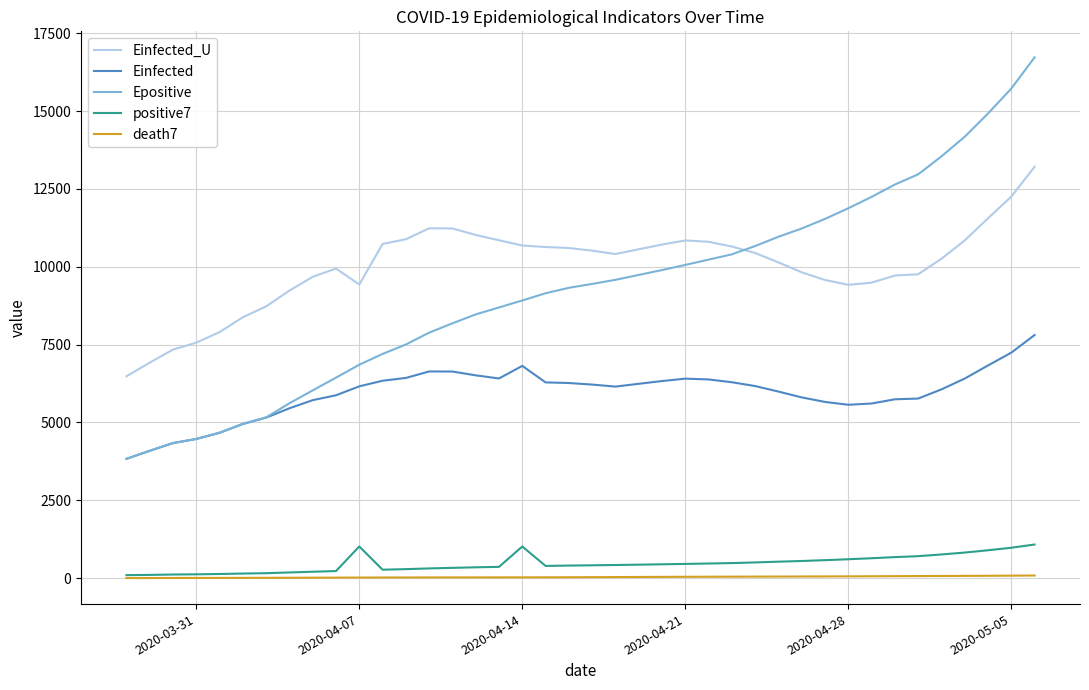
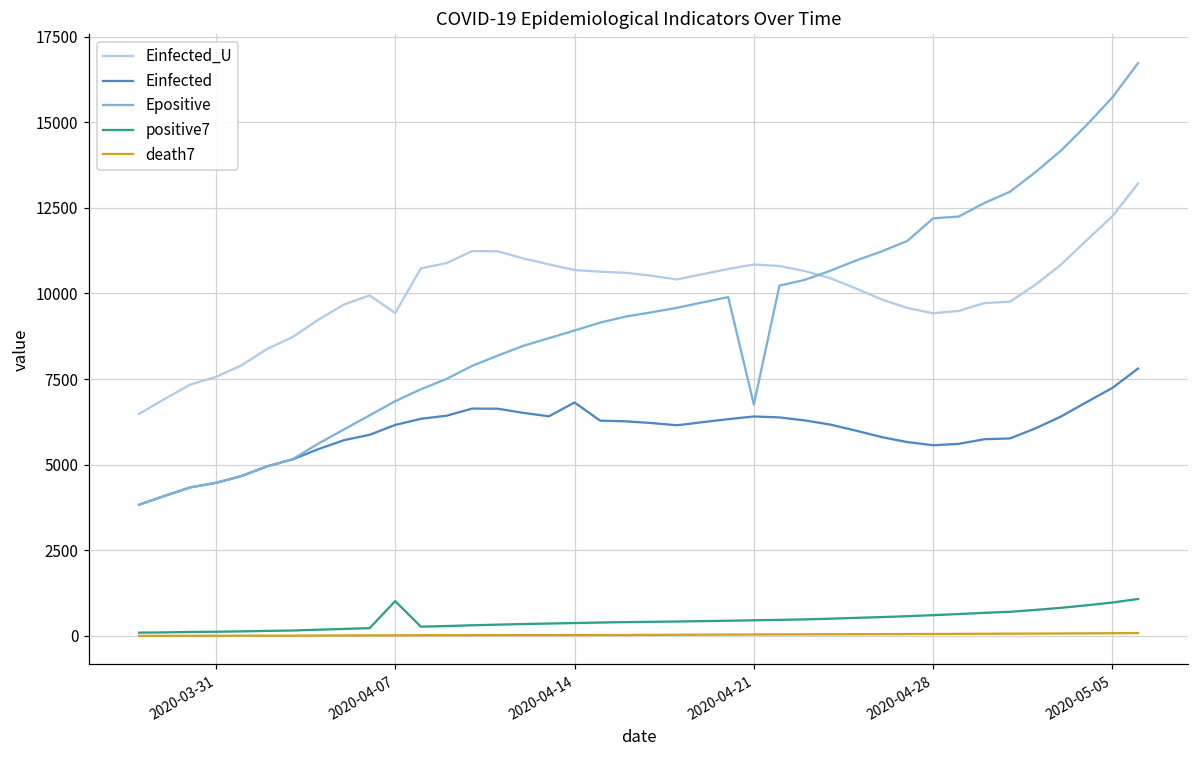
  {
    "Einfected_U": {
      "2020-03-31": 7600,
      "2020-04-07": 9400,
      "2020-04-14": 10700,
      "2020-04-21": 10800,
      "2020-04-28": 9400,
      "2020-05-05": 12300
    },
    "Einfected": {
      "2020-04-07": 6200,
      "2020-04-14": 6800,
      "2020-04-21": 6400,
      "2020-04-28": 5600,
      "2020-05-05": 7200
    },
    "Epositive": {
      "2020-04-07": 6900,
      "2020-04-14": 8900,
-     "2020-04-21": 10100,
-     "2020-04-28": 11900,
+     "2020-04-21": 6800,
+     "2020-04-28": 12200,
      "2020-05-05": 15700
    },
    "positive7": {
      "2020-03-31": 100,
      "2020-04-07": 1000,
-     "2020-04-14": 1000,
+     "2020-04-14": 400,
      "2020-04-21": 500,
      "2020-04-28": 600,
      "2020-05-05": 1000
    },
    "death7": {
      "2020-03-31": 0,
      "2020-04-07": 0,
      "2020-04-14": 0,
      "2020-04-21": 0,
      "2020-04-28": 100,
      "2020-05-05": 100
    }
  }
